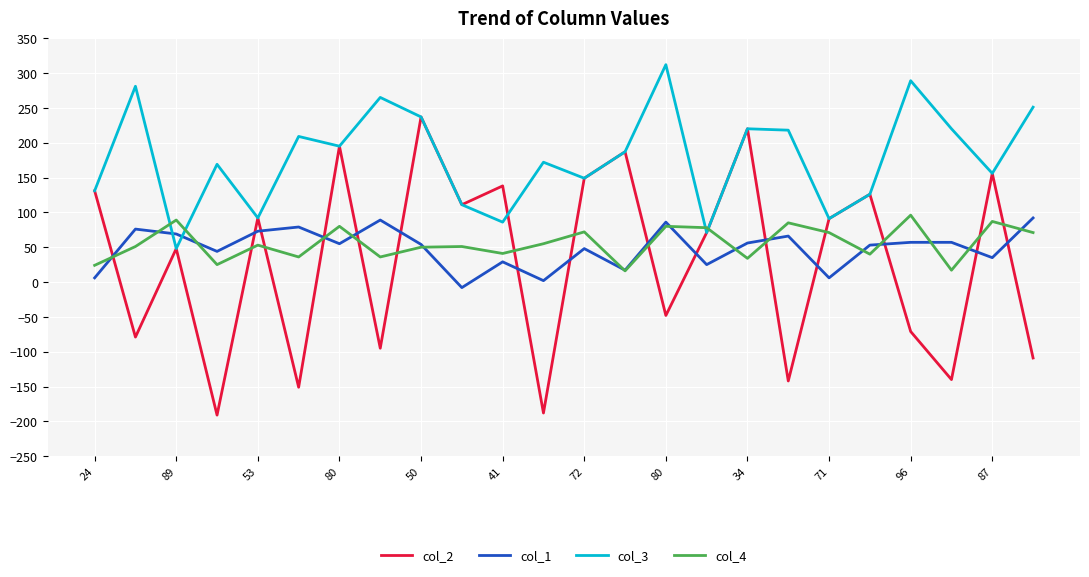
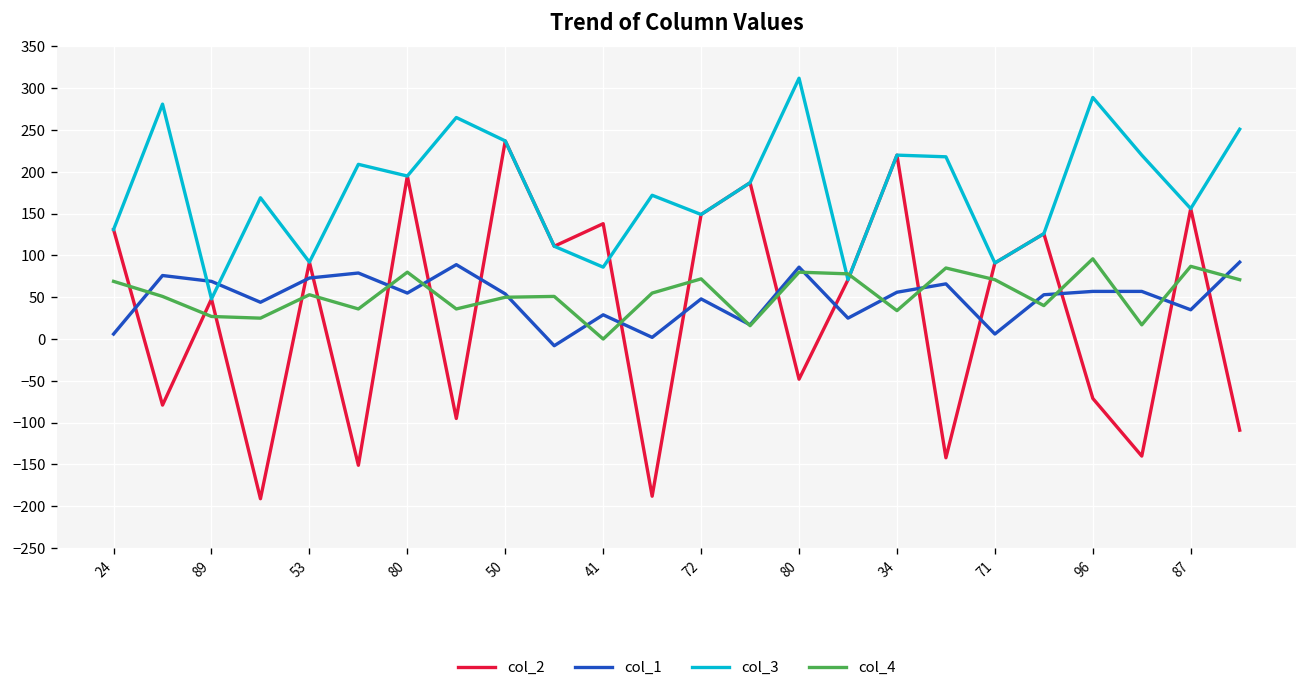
  {
    "col_2": {
      "41": 140,
      "96": -70
    },
    "col_1": {
      "24": 10,
      "89": 70,
      "53": 70,
      "50": 50,
      "41": 30,
      "72": 50,
      "34": 60,
      "71": 10,
      "96": 60,
      "87": 40
    },
    "col_3": {
      "41": 90,
      "96": 290
    },
    "col_4": {
-     "24": 20,
-     "89": 90,
+     "24": 70,
+     "89": 30,
      "53": 50,
      "50": 50,
-     "41": 40,
+     "41": 0,
      "72": 70,
      "34": 30,
      "71": 70,
      "96": 100,
      "87": 90
    }
  }
